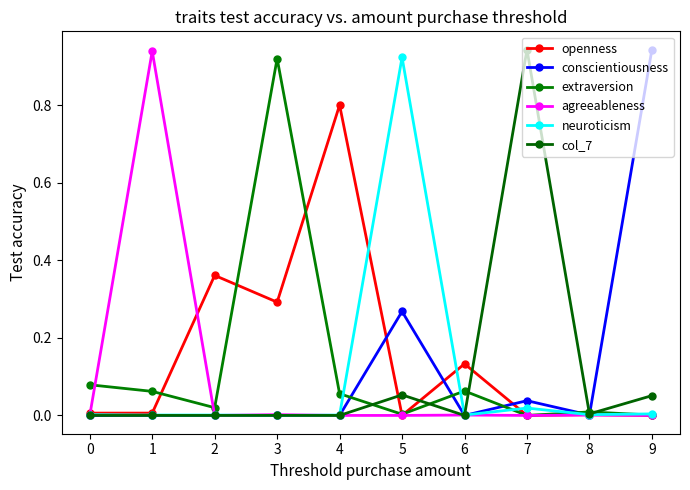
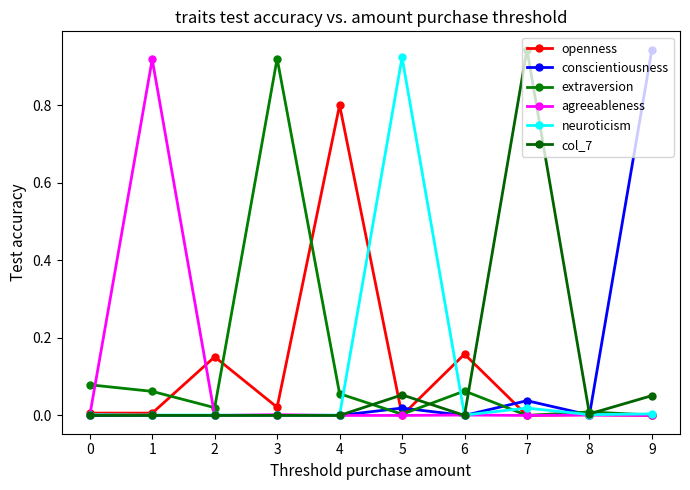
  {
    "openness": {
-     "2": 0.36,
-     "3": 0.29,
+     "2": 0.15,
+     "3": 0.02,
      "4": 0.80,
-     "6": 0.13
+     "6": 0.16
    },
    "conscientiousness": {
-     "5": 0.27,
+     "5": 0.02,
      "7": 0.04
    },
    "agreeableness": {
-     "1": 0.94
+     "1": 0.92
    },
    "neuroticism": {
      "5": 0.92,
      "7": 0.02
    }
  }
